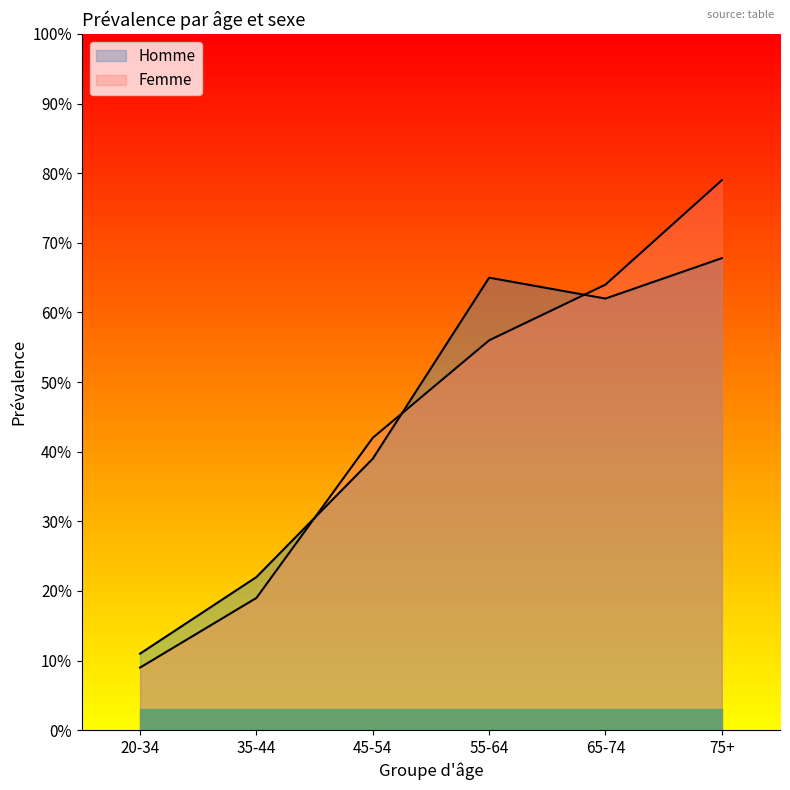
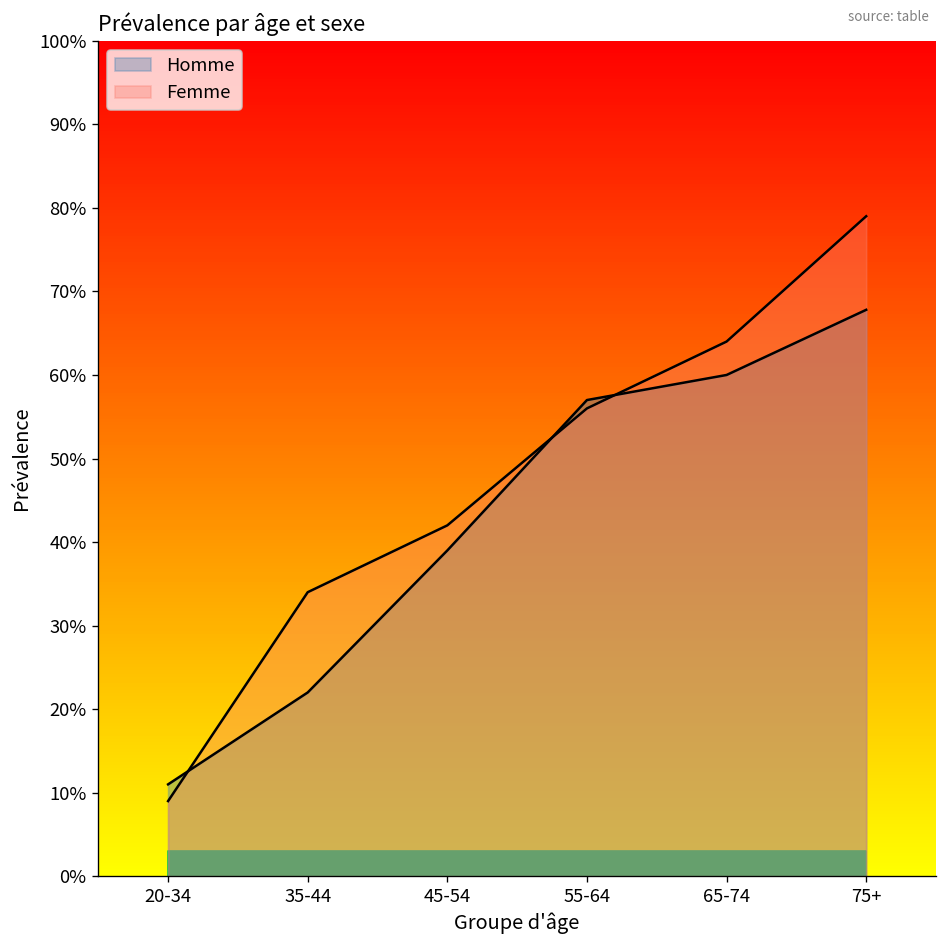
  {
    "Homme": {
      "20-34": "11%",
      "35-44": "22%",
      "45-54": "39%",
-     "55-64": "65%",
-     "65-74": "62%",
+     "55-64": "57%",
+     "65-74": "60%",
      "75+": "68%"
    },
    "Femme": {
      "20-34": "9%",
-     "35-44": "19%",
+     "35-44": "34%",
      "45-54": "42%",
      "55-64": "56%",
      "65-74": "64%",
      "75+": "79%"
    }
  }
